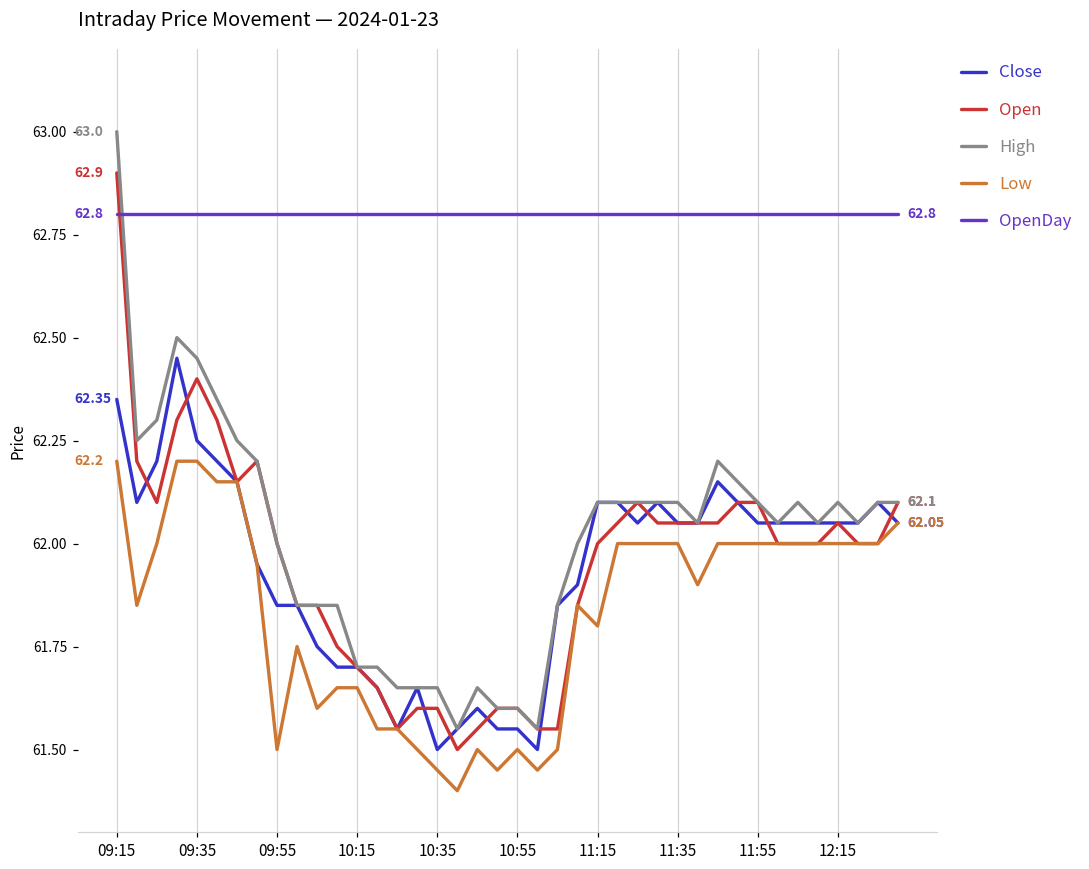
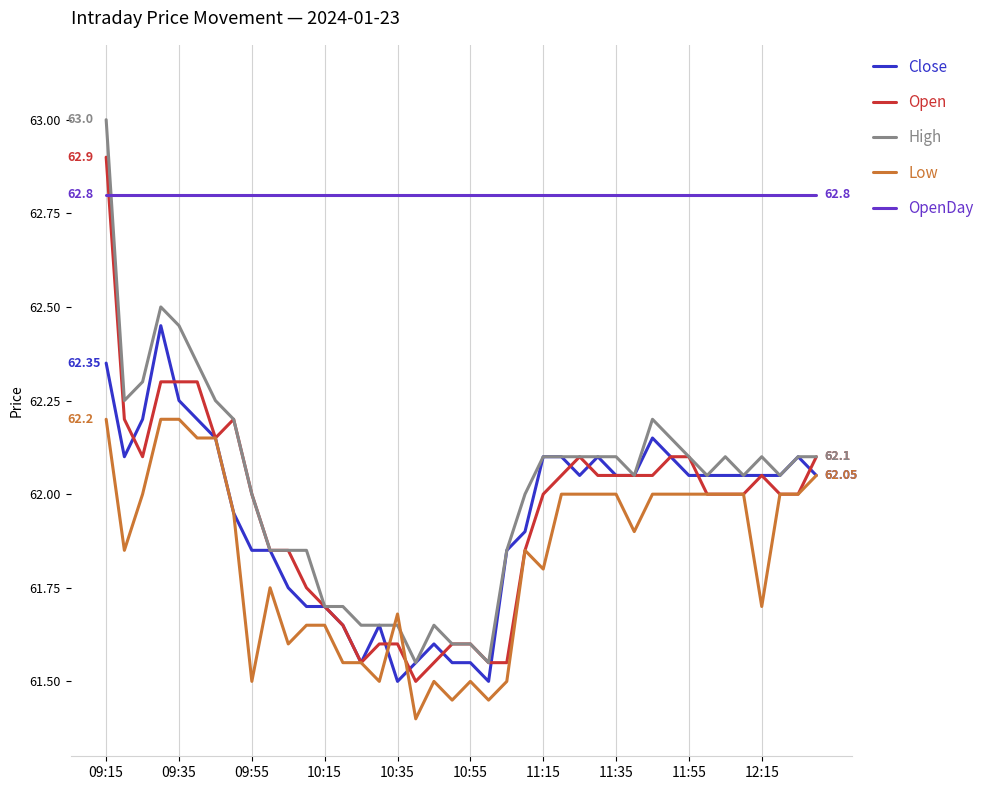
  {
    "Open": {
-     "09:35": 62.4,
+     "09:35": 62.3,
      "10:35": 61.6,
      "11:15": 62.0
    },
    "High": {
      "09:15": 63.0
    },
    "Low": {
      "09:35": 62.20,
      "09:55": 61.50,
      "10:15": 61.65,
-     "10:35": 61.45,
+     "10:35": 61.68,
      "10:55": 61.50,
      "11:15": 61.80,
      "11:35": 62.00,
      "11:55": 62.00,
-     "12:15": 62.0
+     "12:15": 61.7
    }
  }
